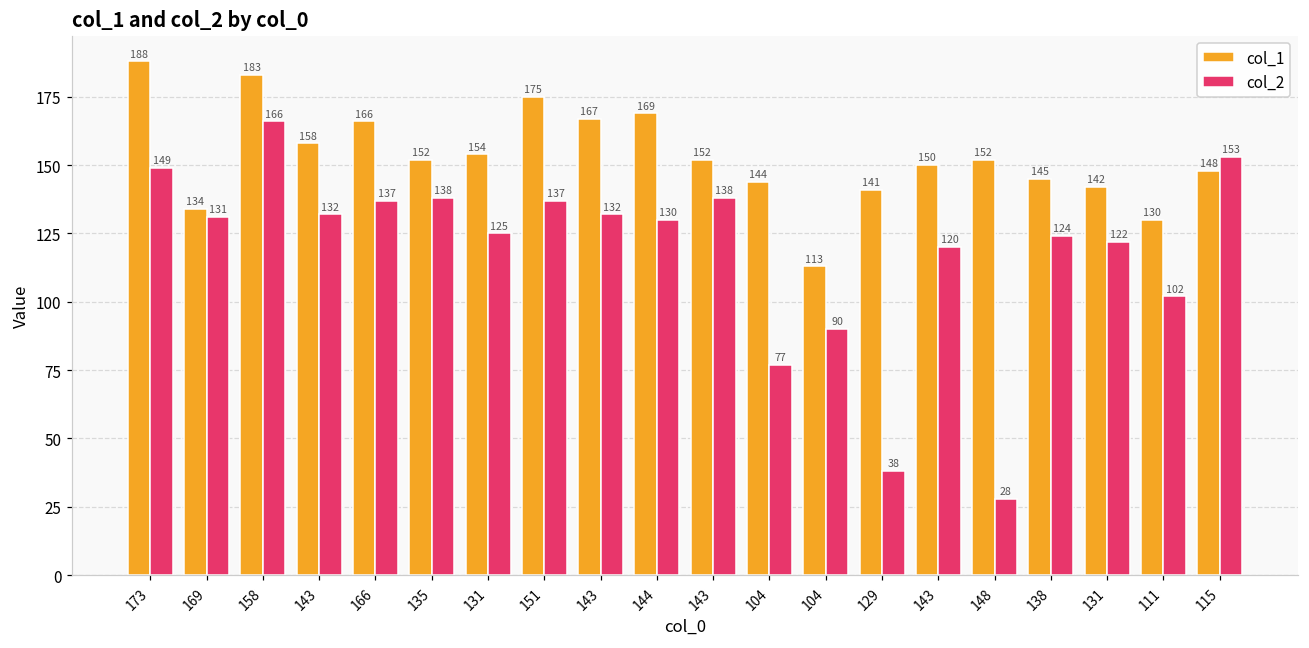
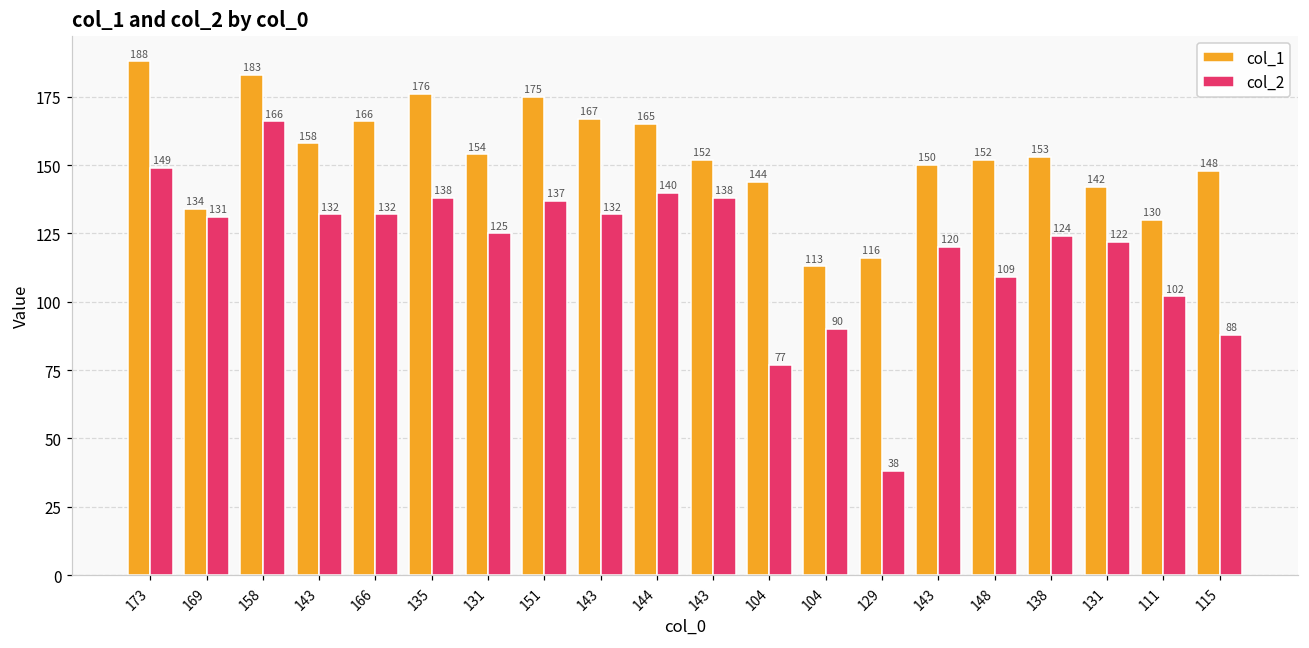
  {
    "col_1": {
      "173": 188,
      "169": 134,
      "158": 183,
      "166": 166,
-     "135": 152,
+     "135": 176,
      "151": 175,
-     "144": 169,
-     "129": 141,
+     "144": 165,
+     "129": 116,
      "148": 152,
-     "138": 145,
+     "138": 153,
      "111": 130,
      "115": 148
    },
    "col_2": {
      "173": 149,
      "169": 131,
      "158": 166,
-     "166": 137,
+     "166": 132,
      "135": 138,
      "151": 137,
-     "144": 130,
+     "144": 140,
      "129": 38,
-     "148": 28,
+     "148": 109,
      "138": 124,
      "111": 102,
-     "115": 153
+     "115": 88
    }
  }
